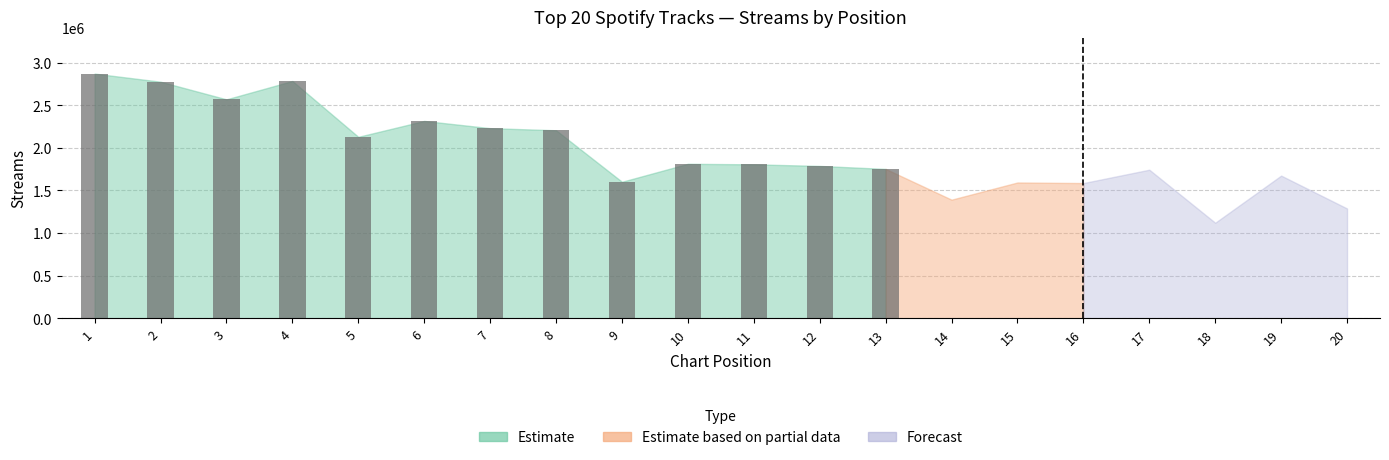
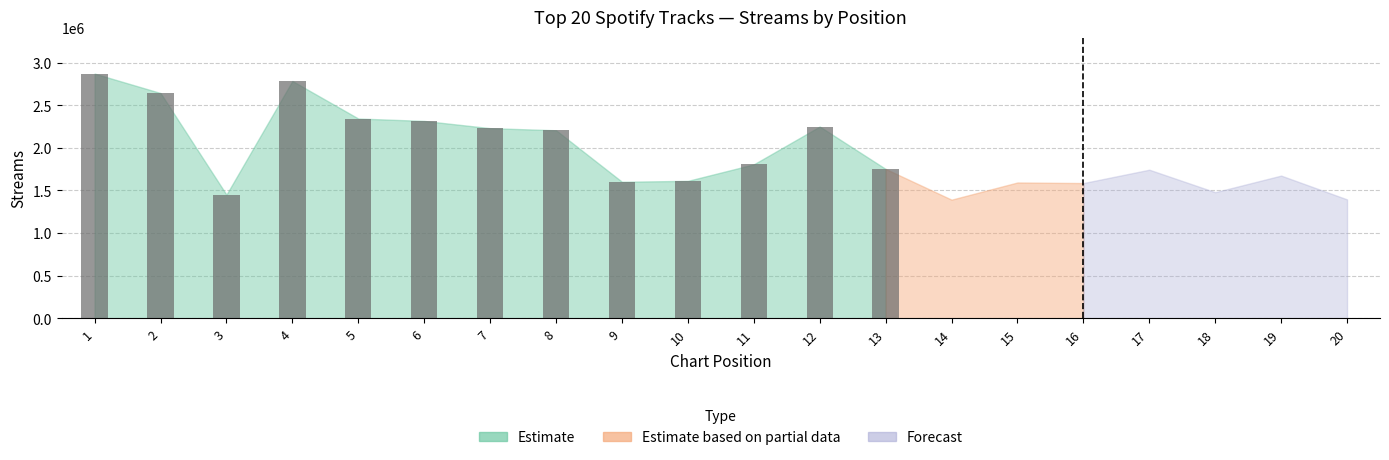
  {
    "Estimate": {
      "1": 2900000,
-     "2": 2800000,
-     "3": 2600000,
+     "2": 2600000,
+     "3": 1500000,
      "4": 2800000,
-     "5": 2100000,
+     "5": 2300000,
      "6": 2300000,
      "7": 2200000,
      "8": 2200000,
      "9": 1600000,
-     "10": 1800000,
+     "10": 1600000,
      "11": 1800000,
-     "12": 1800000,
+     "12": 2200000,
      "13": 1800000
    },
    "Estimate based on partial data": {
      "14": 1400000,
      "15": 1600000
    },
    "Forecast": {
      "17": 1700000,
-     "18": 1100000,
+     "18": 1500000,
      "19": 1700000,
-     "20": 1300000
+     "20": 1400000
    }
  }
